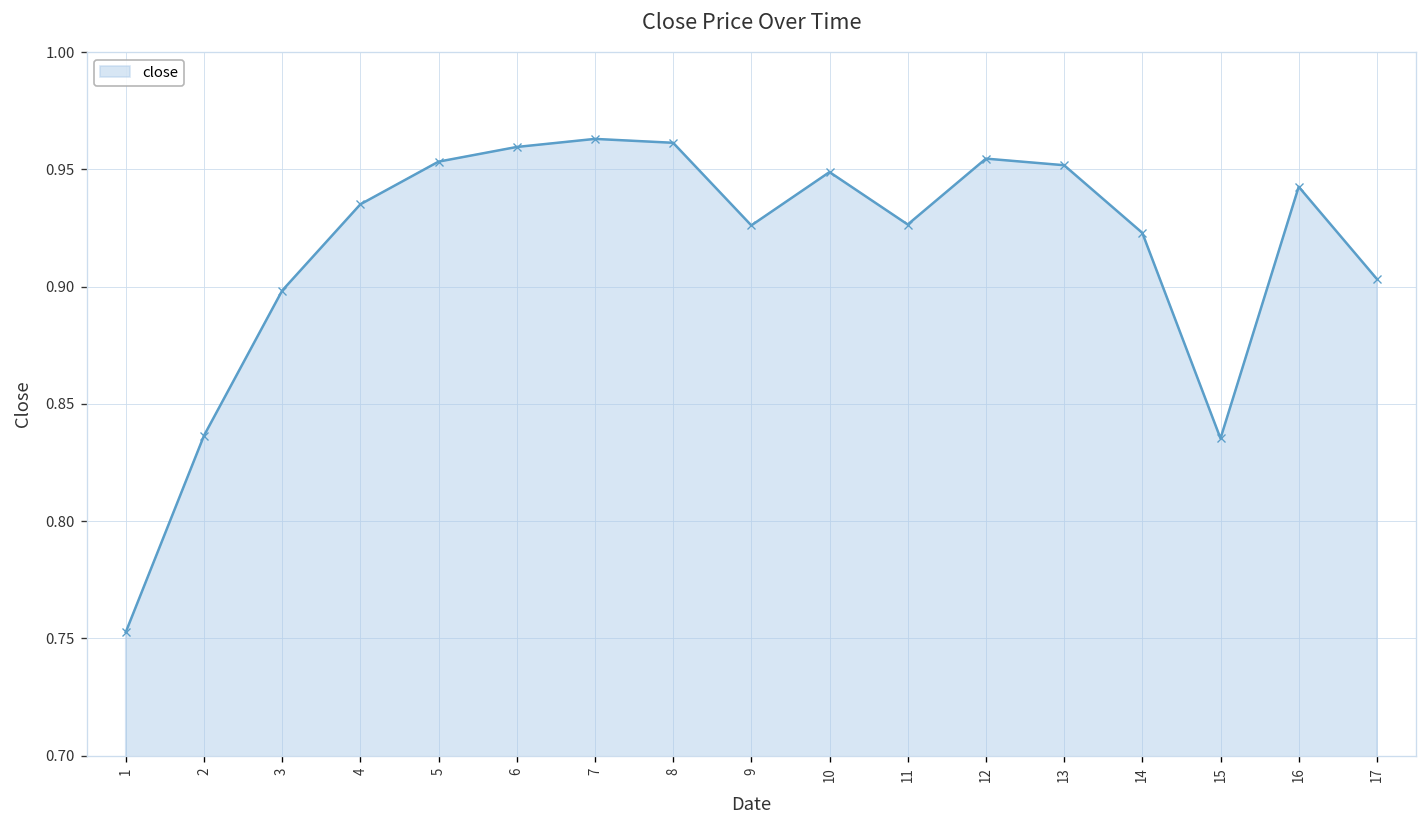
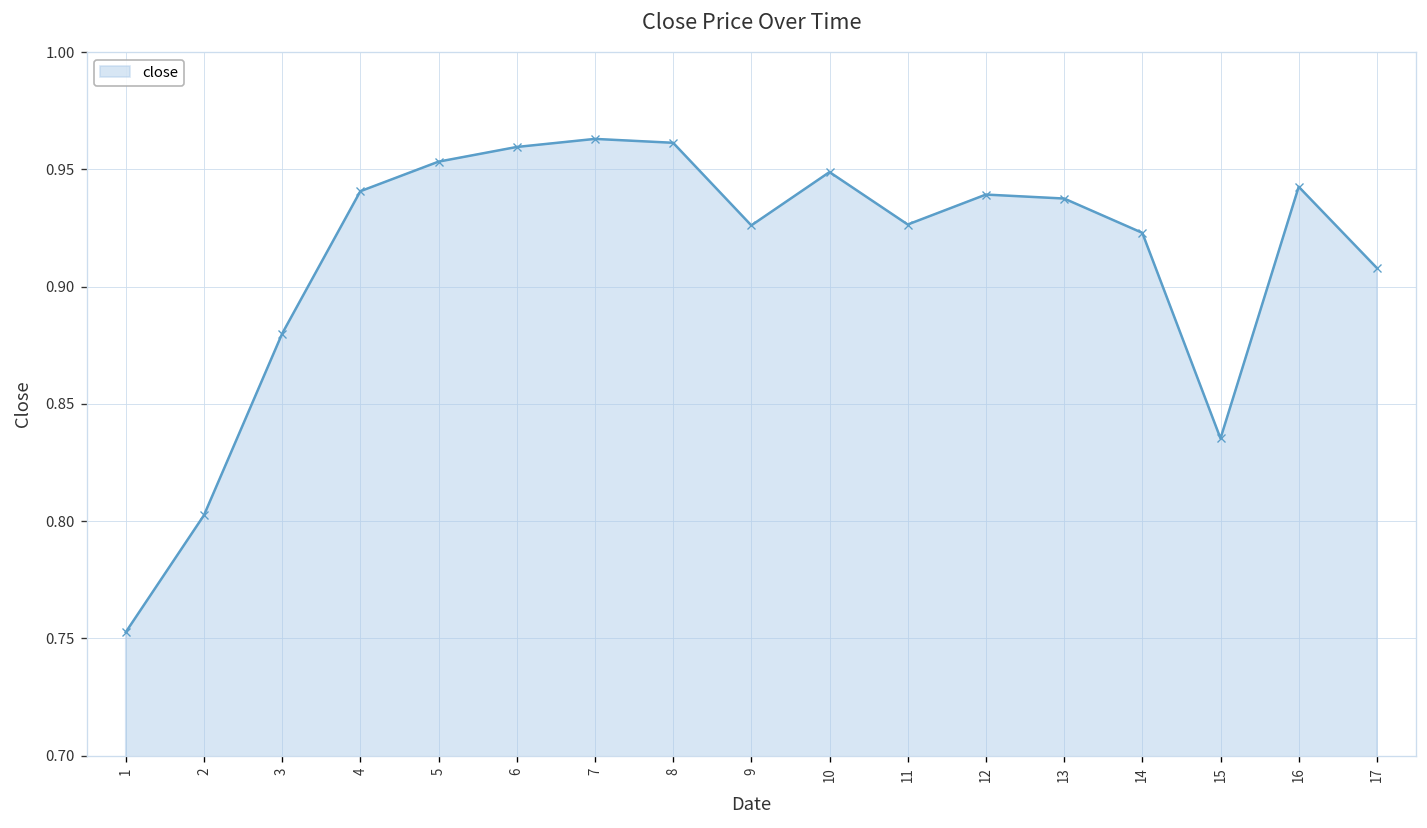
  {
    "1": 0.753,
-   "2": 0.836,
-   "3": 0.898,
-   "4": 0.935,
+   "2": 0.803,
+   "3": 0.880,
+   "4": 0.941,
    "5": 0.953,
    "6": 0.960,
    "7": 0.963,
    "8": 0.961,
    "9": 0.926,
    "10": 0.949,
    "11": 0.927,
-   "12": 0.955,
-   "13": 0.952,
+   "12": 0.939,
+   "13": 0.938,
    "14": 0.923,
    "15": 0.835,
    "16": 0.943,
-   "17": 0.903
+   "17": 0.908
  }
